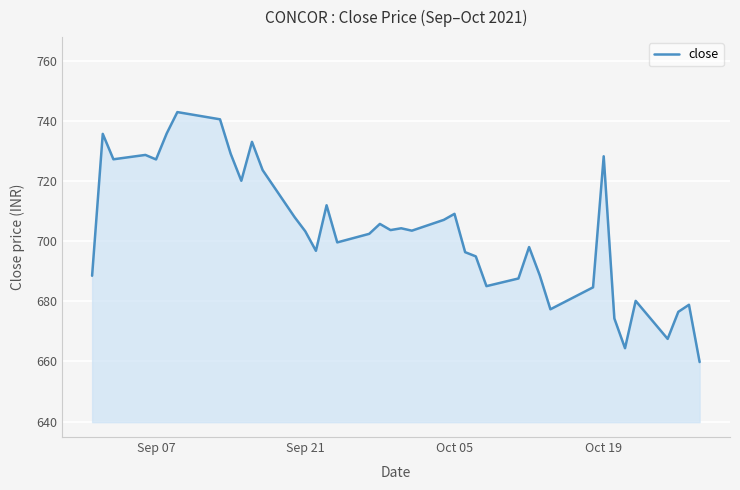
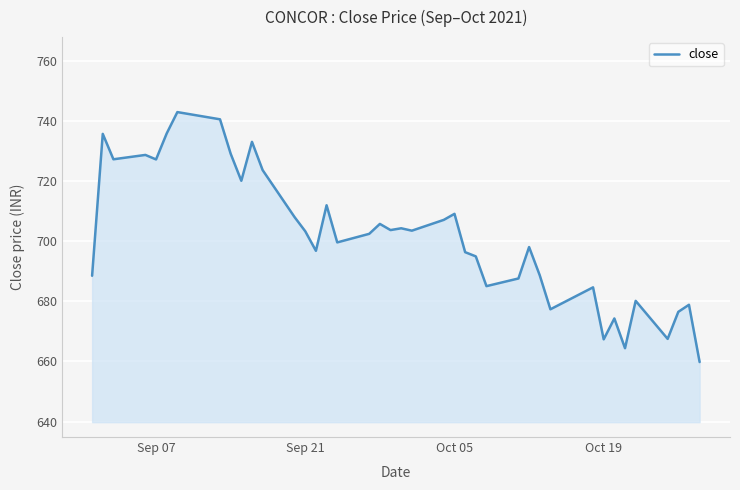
  {
    "Sep 07": 727,
    "Sep 21": 703,
    "Oct 05": 709,
-   "Oct 19": 728
+   "Oct 19": 667
  }
